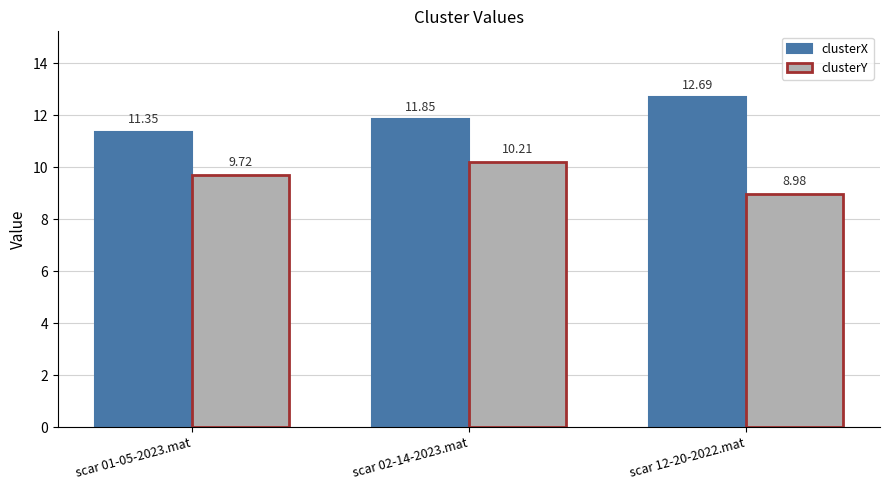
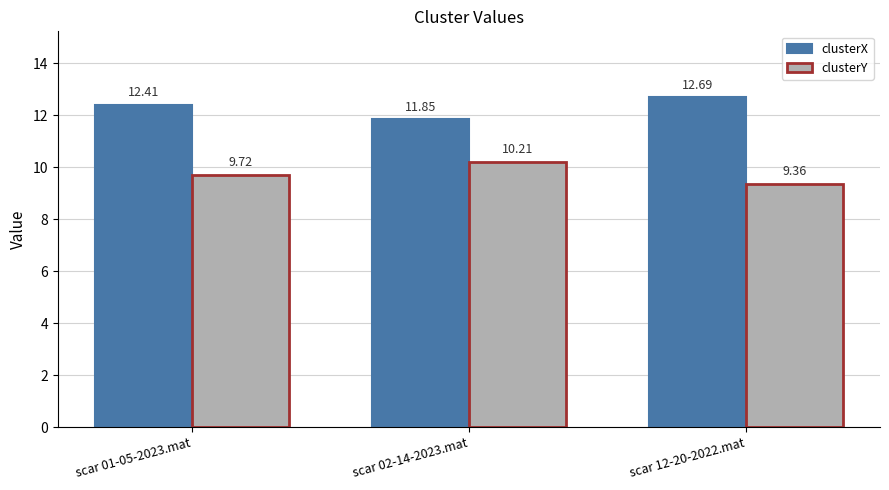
  {
    "clusterX": {
-     "scar 01-05-2023.mat": 11.35,
+     "scar 01-05-2023.mat": 12.41,
      "scar 02-14-2023.mat": 11.85,
      "scar 12-20-2022.mat": 12.69
    },
    "clusterY": {
      "scar 01-05-2023.mat": 9.72,
      "scar 02-14-2023.mat": 10.21,
-     "scar 12-20-2022.mat": 8.98
+     "scar 12-20-2022.mat": 9.36
    }
  }
